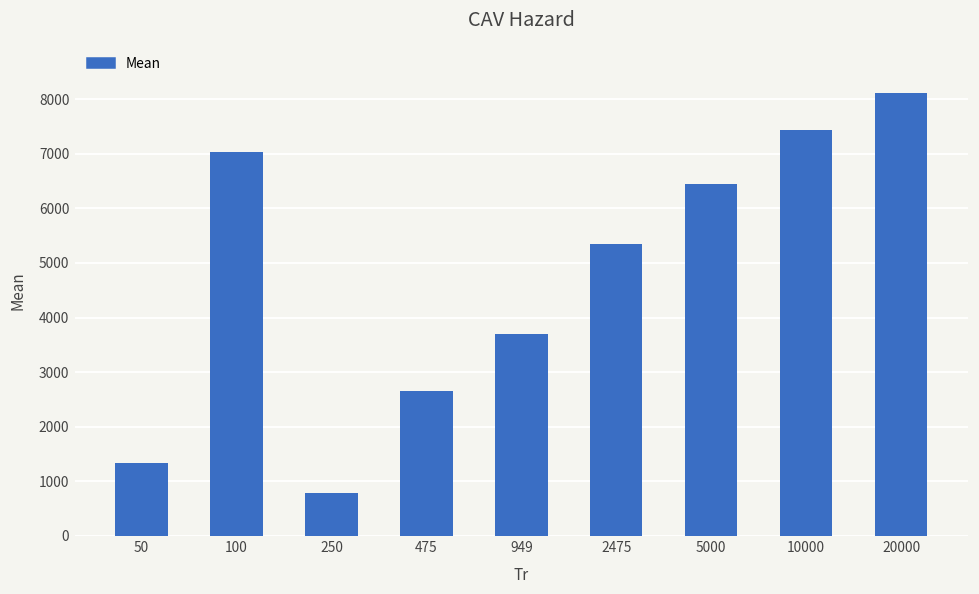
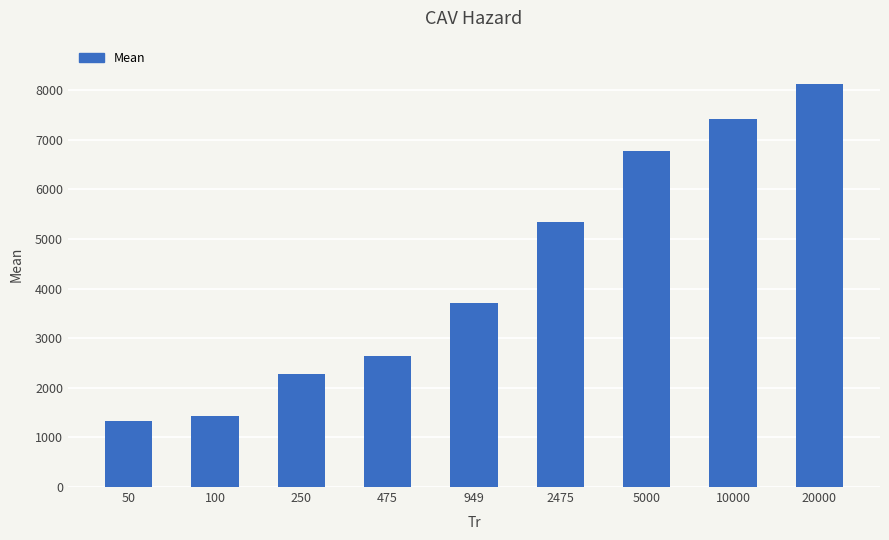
  {
    "50": 1300,
-   "100": 7000,
-   "250": 800,
+   "100": 1400,
+   "250": 2300,
    "475": 2600,
    "949": 3700,
    "2475": 5300,
-   "5000": 6400,
+   "5000": 6800,
    "10000": 7400,
    "20000": 8100
  }
